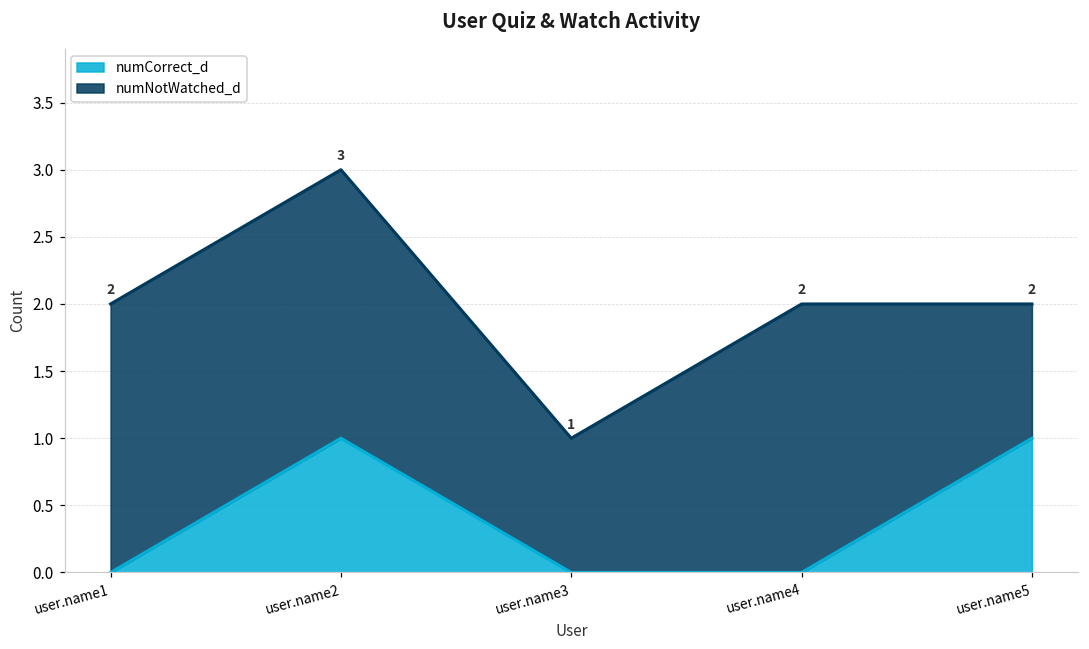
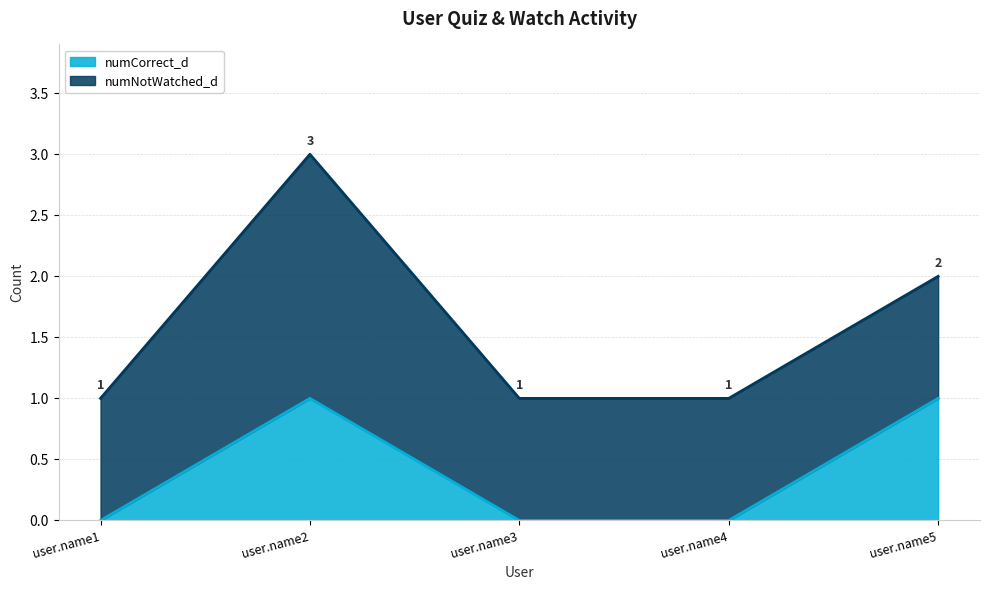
  {
    "numCorrect_d": {
      "user.name1": 0.00,
      "user.name2": 1.00,
      "user.name3": 0.00,
      "user.name4": 0.00,
      "user.name5": 1.00
    },
    "numNotWatched_d": {
-     "user.name1": 2,
+     "user.name1": 1,
      "user.name2": 3,
      "user.name3": 1,
-     "user.name4": 2,
+     "user.name4": 1,
      "user.name5": 2
    }
  }
